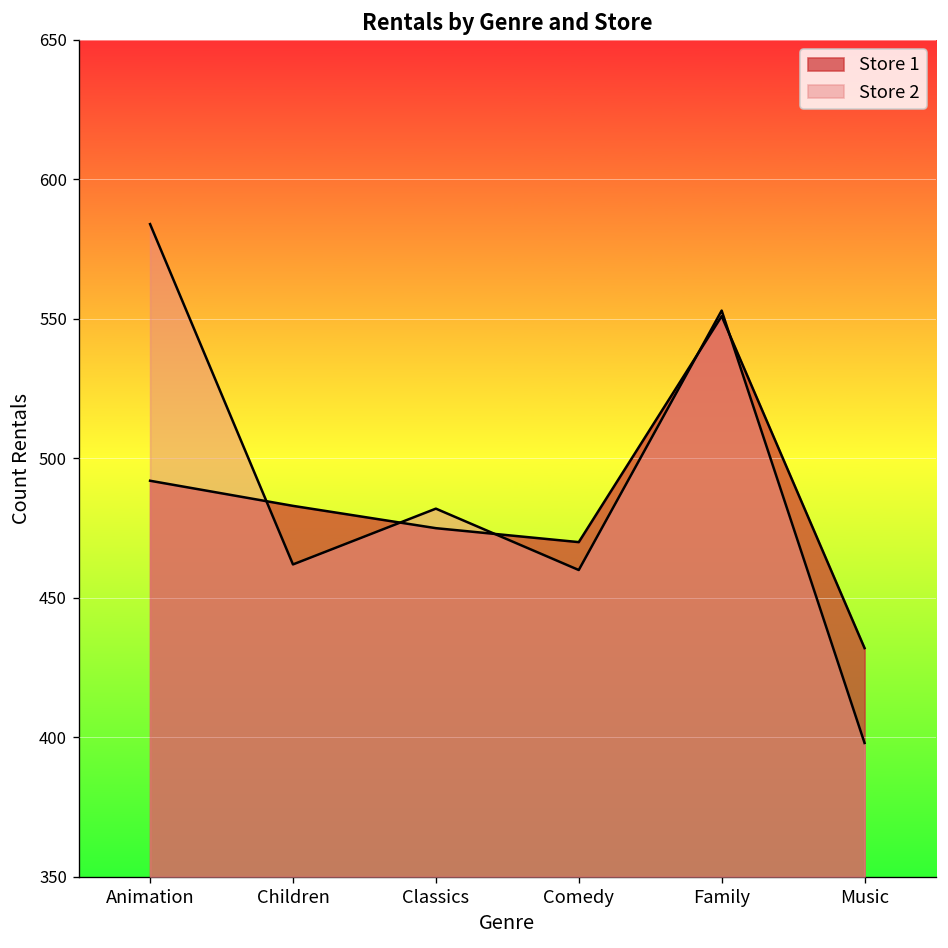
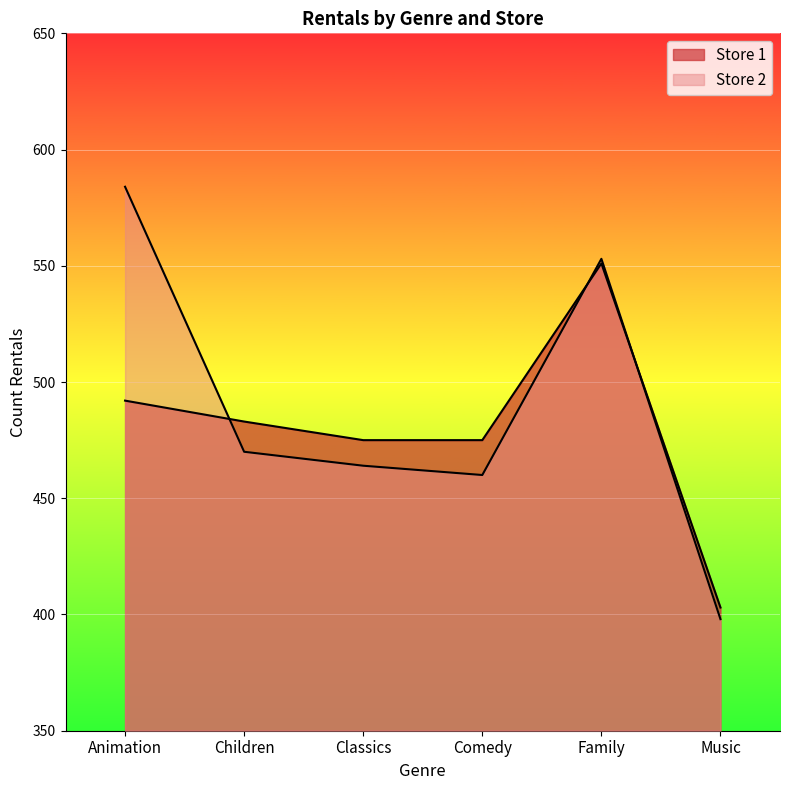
  {
    "Store 1": {
      "Animation": 492,
      "Children": 483,
      "Classics": 475,
-     "Comedy": 470,
+     "Comedy": 475,
      "Family": 551,
-     "Music": 432
+     "Music": 403
    },
    "Store 2": {
      "Animation": 584,
-     "Children": 462,
-     "Classics": 482,
+     "Children": 470,
+     "Classics": 464,
      "Comedy": 460,
      "Family": 553,
      "Music": 398
    }
  }
